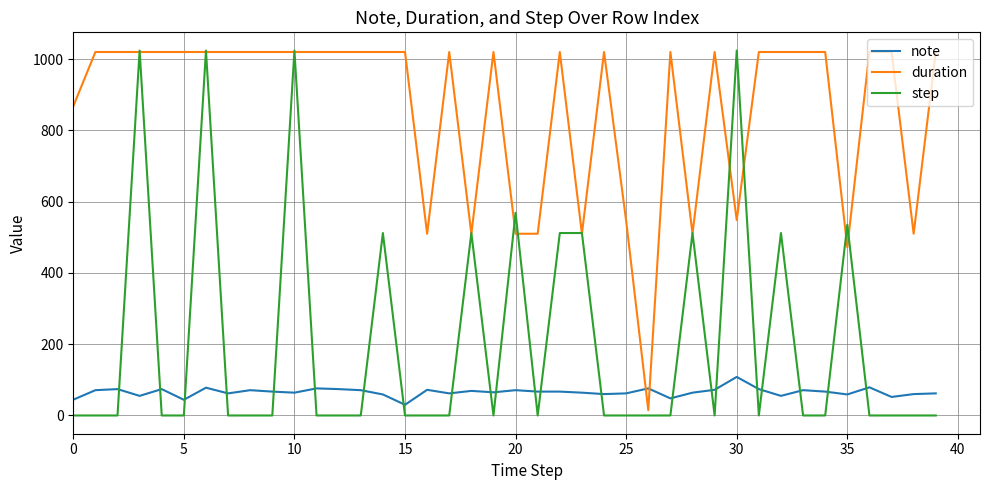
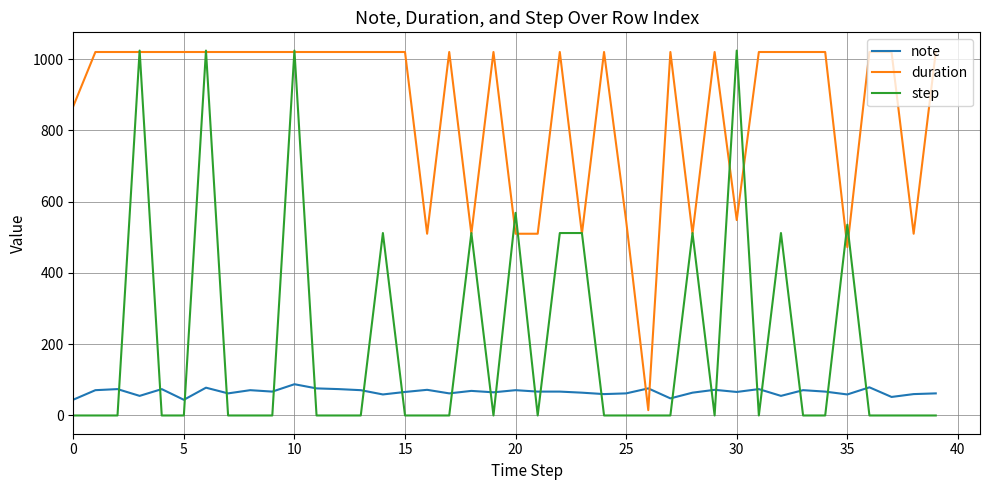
  {
    "note": {
      "0": 40,
      "5": 40,
-     "10": 60,
-     "15": 30,
+     "10": 90,
+     "15": 70,
      "20": 70,
      "25": 60,
-     "30": 110,
+     "30": 70,
      "35": 60
    },
    "duration": {
      "0": 870,
      "5": 1020,
      "15": 1020,
      "20": 510,
      "25": 550,
      "30": 550,
      "35": 470
    },
    "step": {
      "0": 0,
      "5": 0,
      "15": 0,
      "20": 570,
      "25": 0,
      "30": 1020,
      "35": 540
    }
  }
